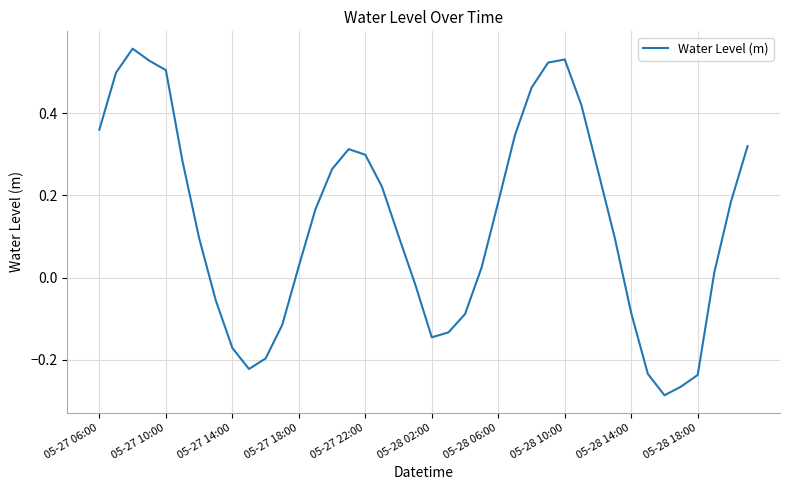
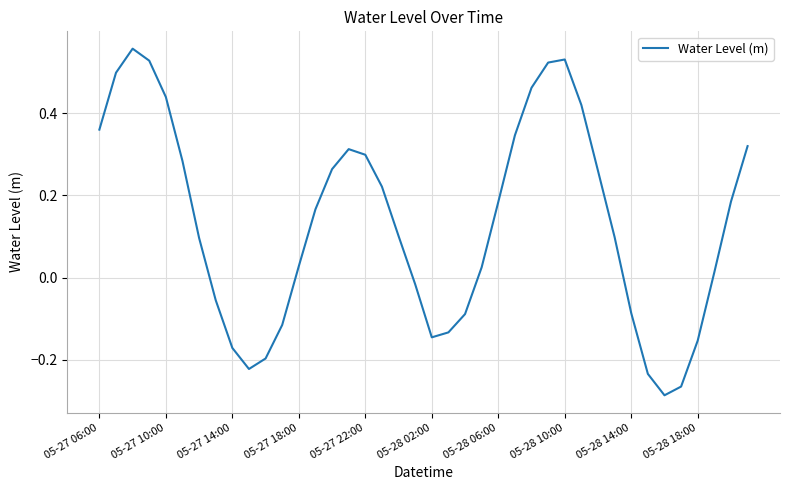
  {
    "05-27 06:00": 0.36,
-   "05-27 10:00": 0.50,
+   "05-27 10:00": 0.44,
    "05-27 14:00": -0.17,
    "05-27 18:00": 0.03,
    "05-27 22:00": 0.30,
    "05-28 02:00": -0.15,
    "05-28 06:00": 0.18,
    "05-28 10:00": 0.53,
    "05-28 14:00": -0.09,
-   "05-28 18:00": -0.24
+   "05-28 18:00": -0.15
  }
